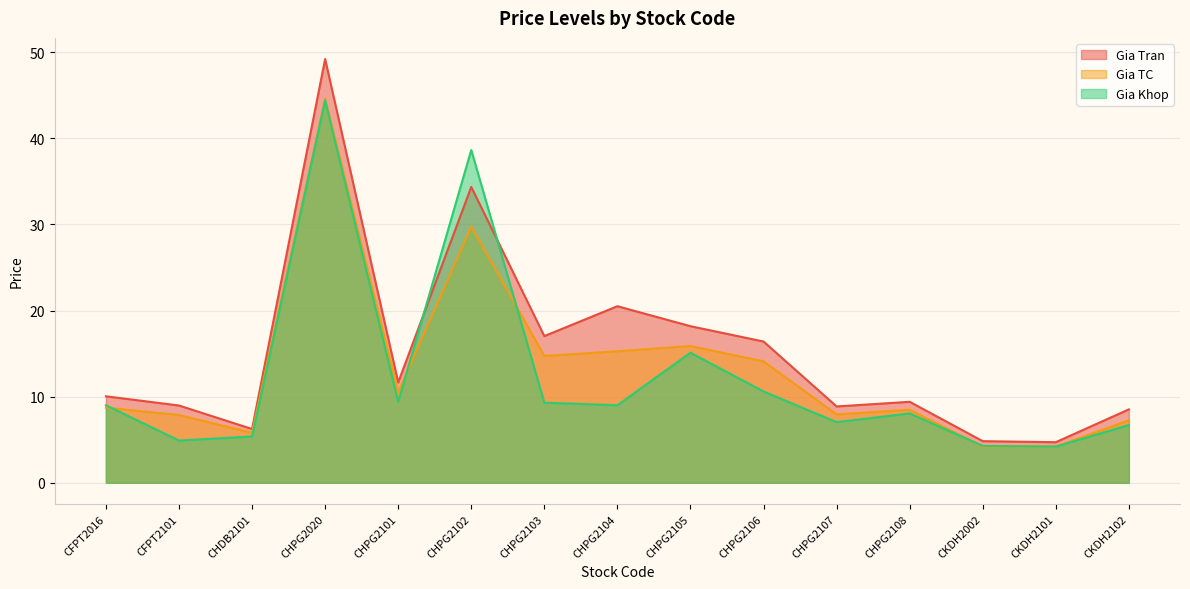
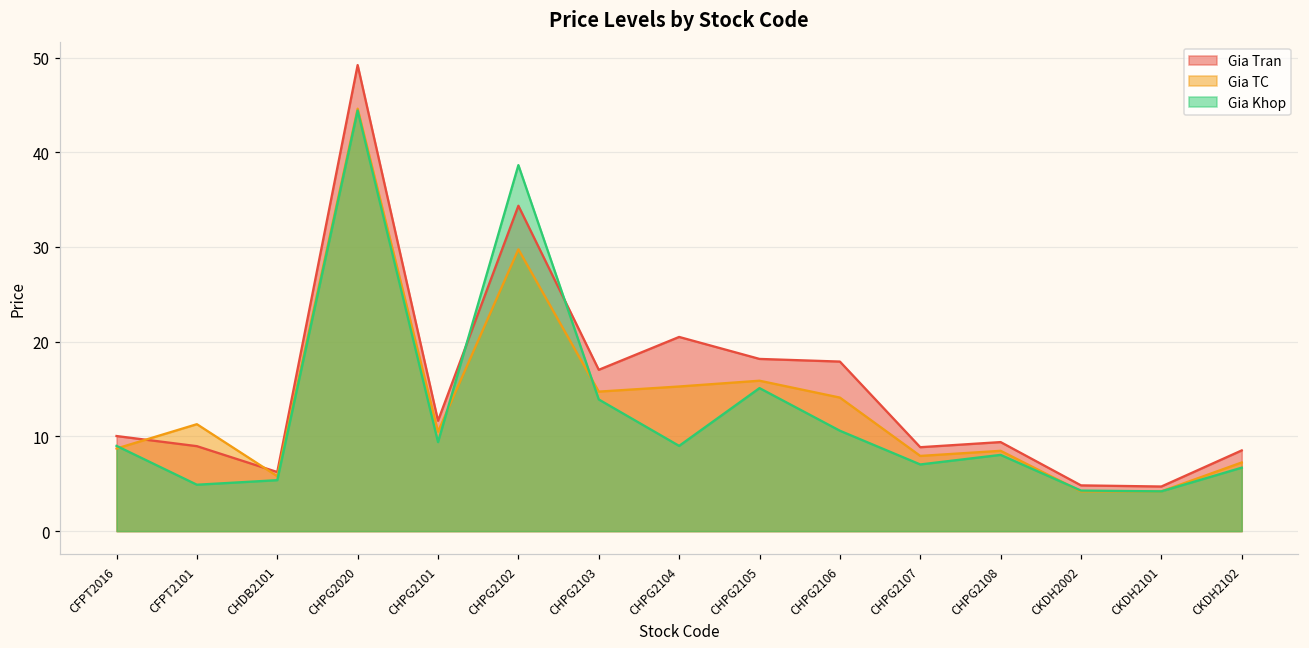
  {
    "Gia Tran": {
      "CFPT2016": 10,
      "CFPT2101": 9,
      "CHDB2101": 6,
      "CHPG2020": 49,
      "CHPG2101": 12,
      "CHPG2102": 34,
      "CHPG2103": 17,
      "CHPG2104": 21,
      "CHPG2105": 18,
-     "CHPG2106": 16,
+     "CHPG2106": 18,
      "CHPG2107": 9,
      "CHPG2108": 9,
      "CKDH2002": 5,
      "CKDH2101": 5,
      "CKDH2102": 9
    },
    "Gia TC": {
-     "CFPT2101": 8,
+     "CFPT2101": 11,
      "CHDB2101": 6,
      "CHPG2101": 11,
      "CHPG2102": 30,
      "CHPG2103": 15,
      "CHPG2104": 15,
      "CHPG2105": 16,
      "CHPG2106": 14,
      "CHPG2107": 8,
      "CHPG2108": 8,
      "CKDH2102": 7
    },
    "Gia Khop": {
      "CFPT2101": 5,
      "CHDB2101": 5,
      "CHPG2101": 9,
      "CHPG2102": 39,
-     "CHPG2103": 9,
+     "CHPG2103": 14,
      "CHPG2104": 9,
      "CHPG2105": 15,
      "CHPG2106": 11,
      "CHPG2107": 7,
      "CHPG2108": 8,
      "CKDH2102": 7
    }
  }
